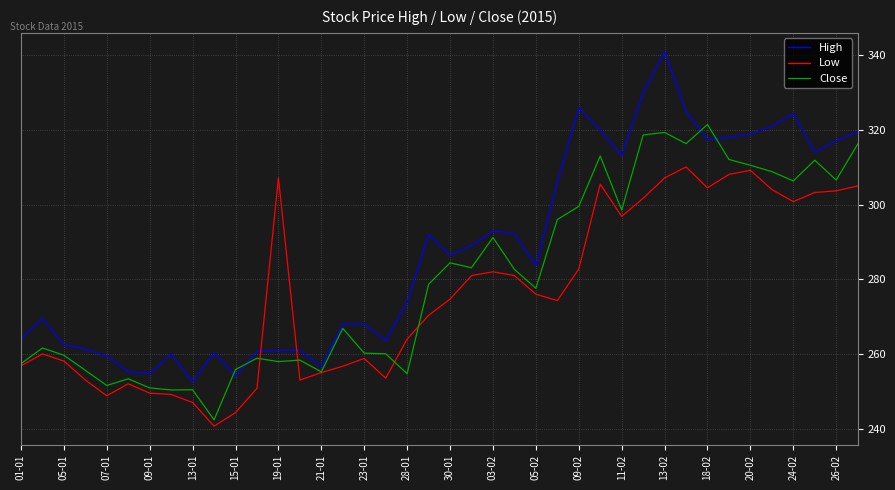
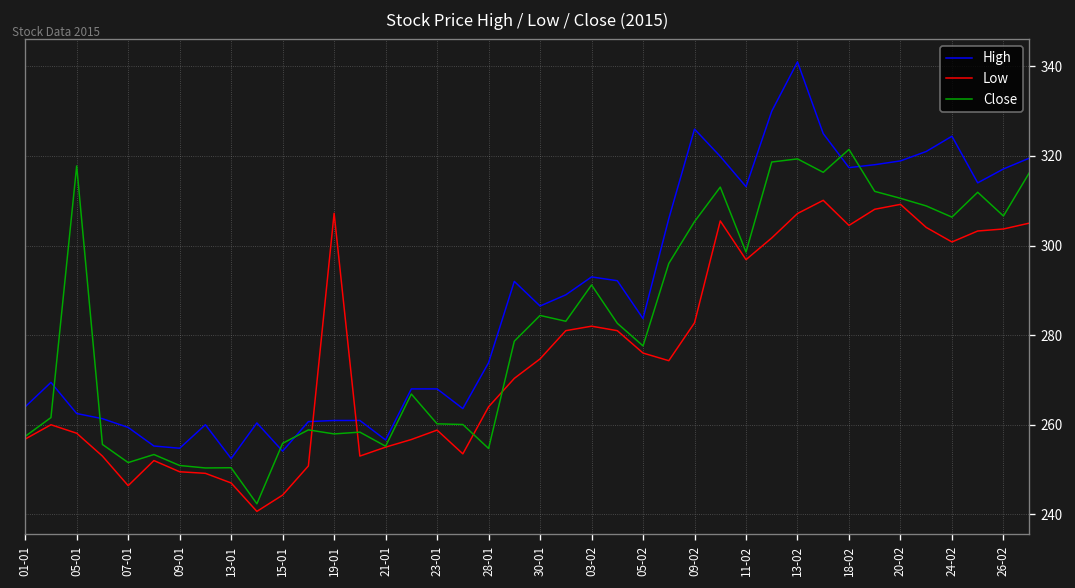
  {
    "High": {
      "01-01": 264,
      "05-01": 263,
      "07-01": 259,
      "09-01": 255,
      "13-01": 252,
      "15-01": 254,
      "19-01": 261,
      "21-01": 257,
      "23-01": 268,
      "28-01": 274,
      "30-01": 287,
      "03-02": 293,
      "05-02": 284,
      "09-02": 326,
      "11-02": 313,
      "13-02": 341,
      "18-02": 317,
      "20-02": 319,
      "24-02": 324,
      "26-02": 317
    },
    "Low": {
      "05-01": 258,
-     "07-01": 249,
+     "07-01": 246,
      "09-01": 250,
      "13-01": 247,
      "15-01": 244,
      "19-01": 307,
      "23-01": 259,
      "28-01": 264,
      "30-01": 275,
      "03-02": 282,
      "05-02": 276,
      "09-02": 283,
      "11-02": 297,
      "13-02": 307,
      "18-02": 305,
      "20-02": 309,
      "24-02": 301,
      "26-02": 304
    },
    "Close": {
-     "05-01": 260,
+     "05-01": 318,
      "07-01": 252,
      "09-01": 251,
      "13-01": 250,
      "15-01": 256,
      "19-01": 258,
      "23-01": 260,
      "28-01": 255,
      "30-01": 284,
      "03-02": 291,
      "05-02": 278,
-     "09-02": 300,
+     "09-02": 305,
      "11-02": 299,
      "13-02": 319,
      "18-02": 321,
      "20-02": 311,
      "24-02": 306,
      "26-02": 307
    }
  }
